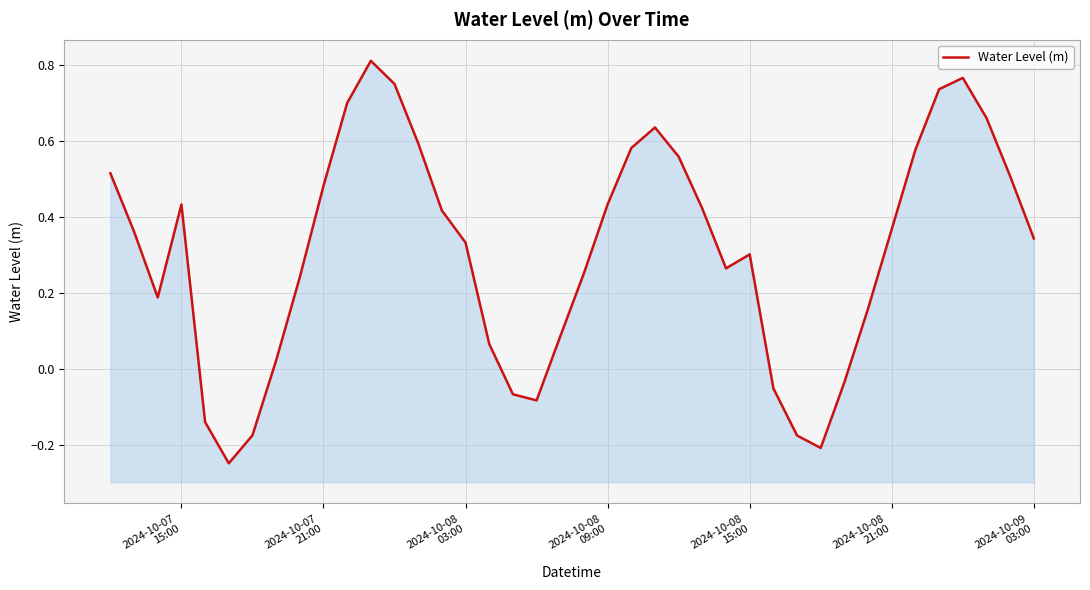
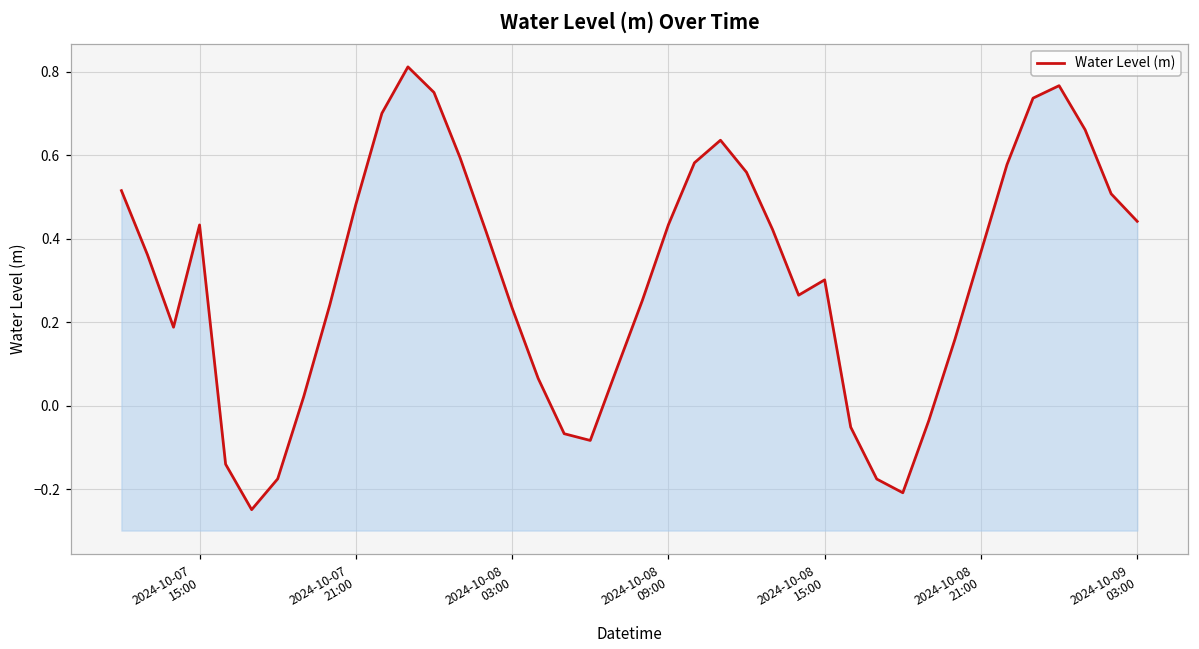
  {
    "2024-10-07 15:00": 0.43,
    "2024-10-07 21:00": 0.48,
-   "2024-10-08 03:00": 0.33,
+   "2024-10-08 03:00": 0.23,
    "2024-10-08 09:00": 0.43,
    "2024-10-08 15:00": 0.30,
    "2024-10-08 21:00": 0.37,
-   "2024-10-09 03:00": 0.34
+   "2024-10-09 03:00": 0.44
  }
